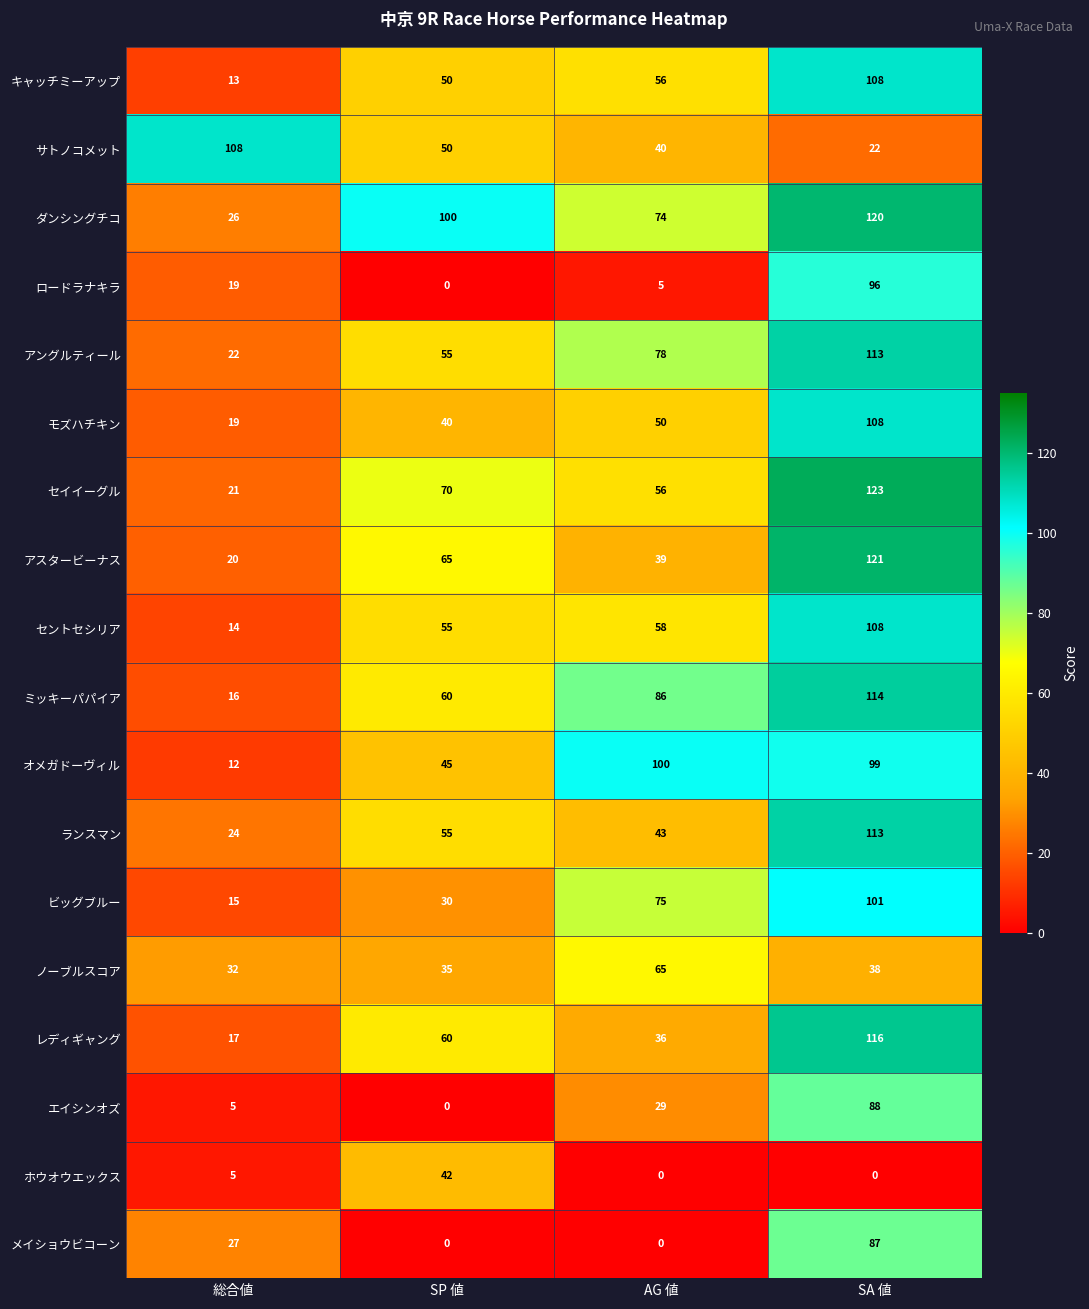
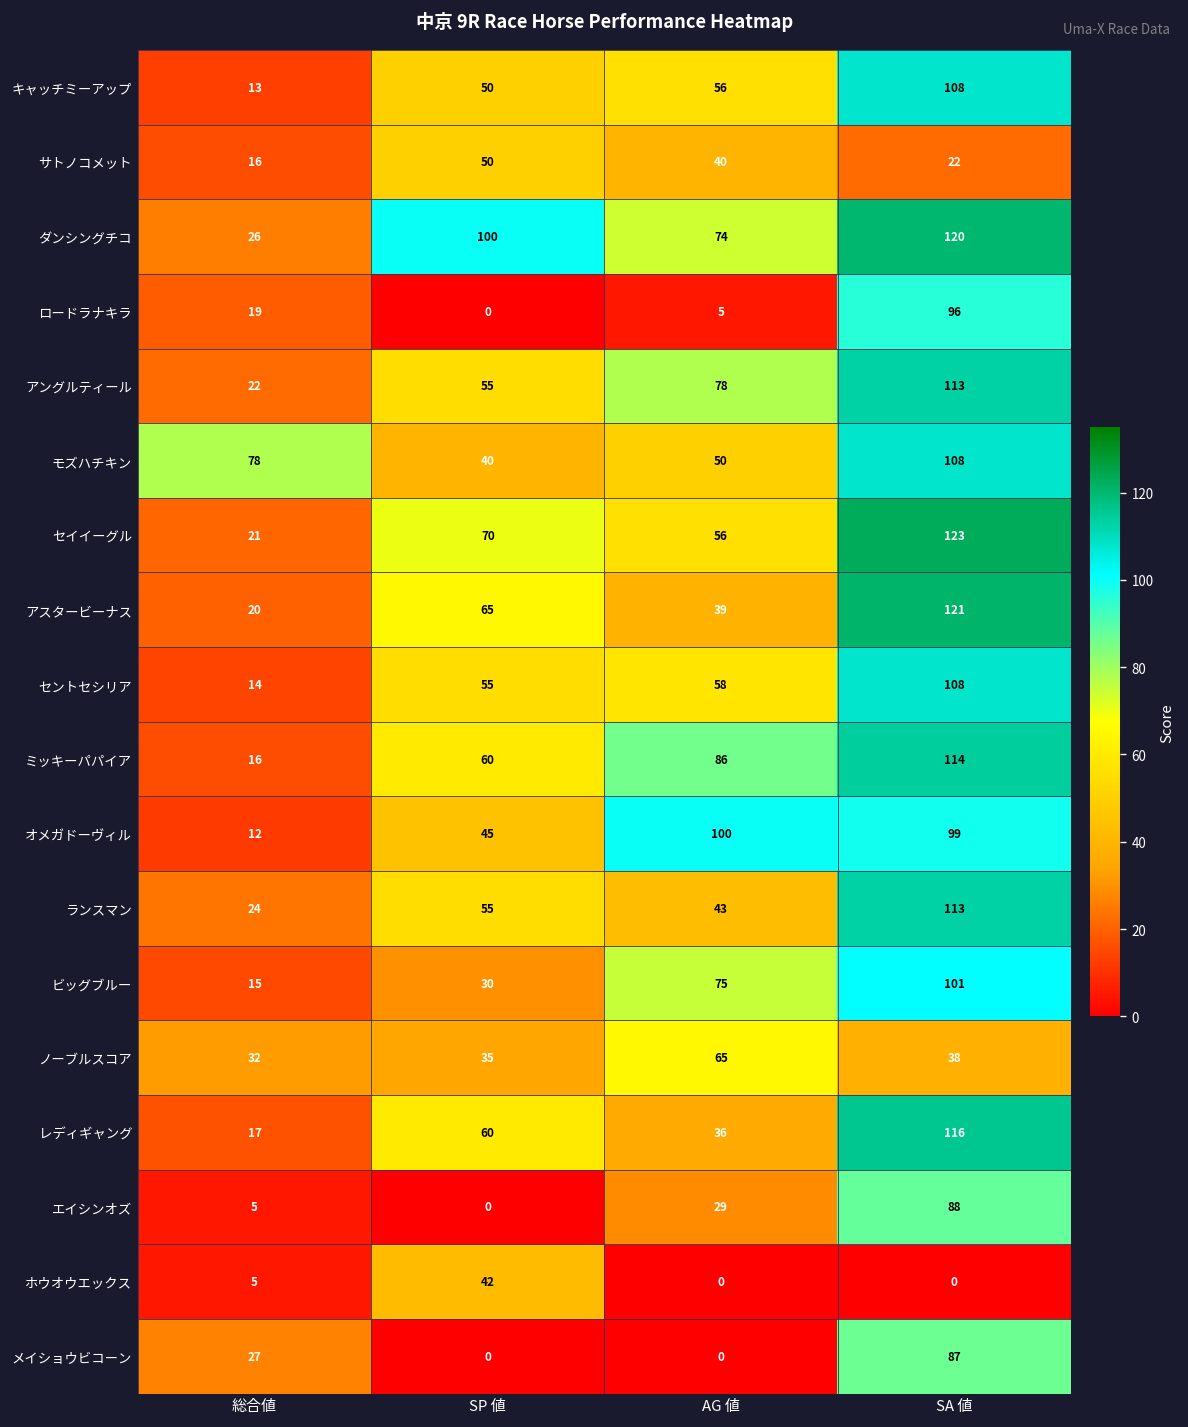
  {
    "キャッチミーアップ": {
      "総合値": 13,
      "SP 値": 50,
      "AG 値": 56,
      "SA 値": 108
    },
    "サトノコメット": {
-     "総合値": 108,
+     "総合値": 16,
      "SP 値": 50,
      "AG 値": 40,
      "SA 値": 22
    },
    "ダンシングチコ": {
      "総合値": 26,
      "SP 値": 100,
      "AG 値": 74,
      "SA 値": 120
    },
    "ロードラナキラ": {
      "総合値": 19,
      "SP 値": 0,
      "AG 値": 5,
      "SA 値": 96
    },
    "アングルティール": {
      "総合値": 22,
      "SP 値": 55,
      "AG 値": 78,
      "SA 値": 113
    },
    "モズハチキン": {
-     "総合値": 19,
+     "総合値": 78,
      "SP 値": 40,
      "AG 値": 50,
      "SA 値": 108
    },
    "セイイーグル": {
      "総合値": 21,
      "SP 値": 70,
      "AG 値": 56,
      "SA 値": 123
    },
    "アスタービーナス": {
      "総合値": 20,
      "SP 値": 65,
      "AG 値": 39,
      "SA 値": 121
    },
    "セントセシリア": {
      "総合値": 14,
      "SP 値": 55,
      "AG 値": 58,
      "SA 値": 108
    },
    "ミッキーパパイア": {
      "総合値": 16,
      "SP 値": 60,
      "AG 値": 86,
      "SA 値": 114
    },
    "オメガドーヴィル": {
      "総合値": 12,
      "SP 値": 45,
      "AG 値": 100,
      "SA 値": 99
    },
    "ランスマン": {
      "総合値": 24,
      "SP 値": 55,
      "AG 値": 43,
      "SA 値": 113
    },
    "ビッグブルー": {
      "総合値": 15,
      "SP 値": 30,
      "AG 値": 75,
      "SA 値": 101
    },
    "ノーブルスコア": {
      "総合値": 32,
      "SP 値": 35,
      "AG 値": 65,
      "SA 値": 38
    },
    "レディギャング": {
      "総合値": 17,
      "SP 値": 60,
      "AG 値": 36,
      "SA 値": 116
    },
    "エイシンオズ": {
      "総合値": 5,
      "SP 値": 0,
      "AG 値": 29,
      "SA 値": 88
    },
    "ホウオウエックス": {
      "総合値": 5,
      "SP 値": 42,
      "AG 値": 0,
      "SA 値": 0
    },
    "メイショウビコーン": {
      "総合値": 27,
      "SP 値": 0,
      "AG 値": 0,
      "SA 値": 87
    }
  }
